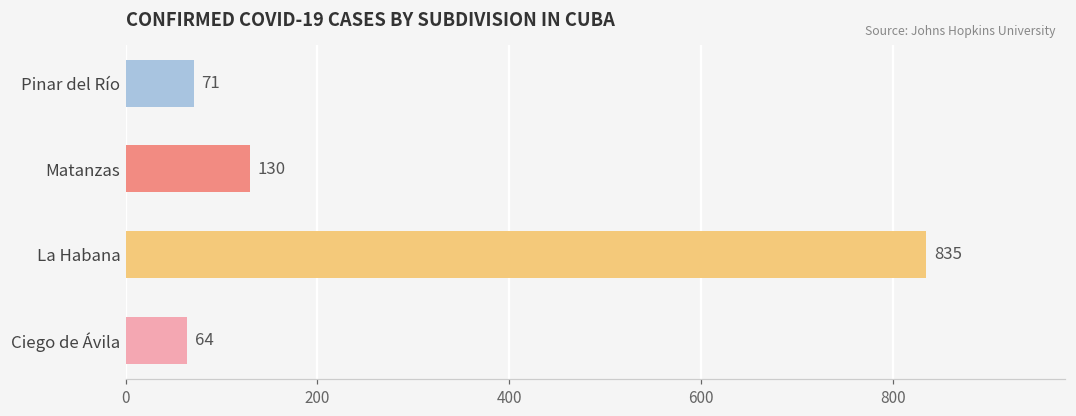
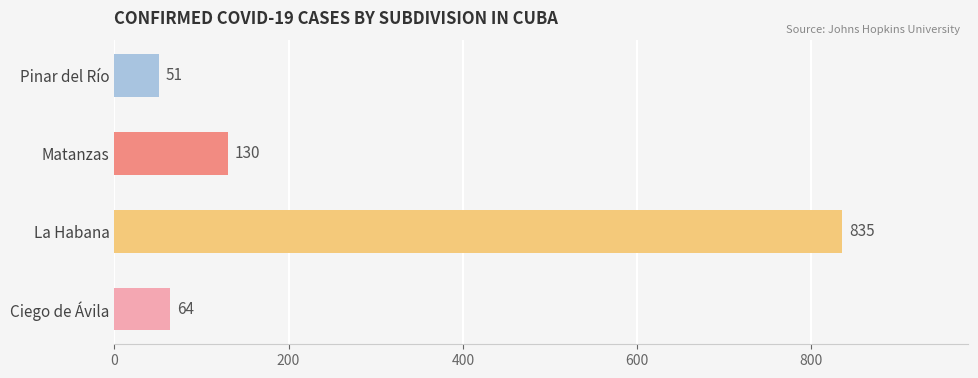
  {
-   "Pinar del Río": 71,
+   "Pinar del Río": 51,
    "Matanzas": 130,
    "La Habana": 835,
    "Ciego de Ávila": 64
  }
